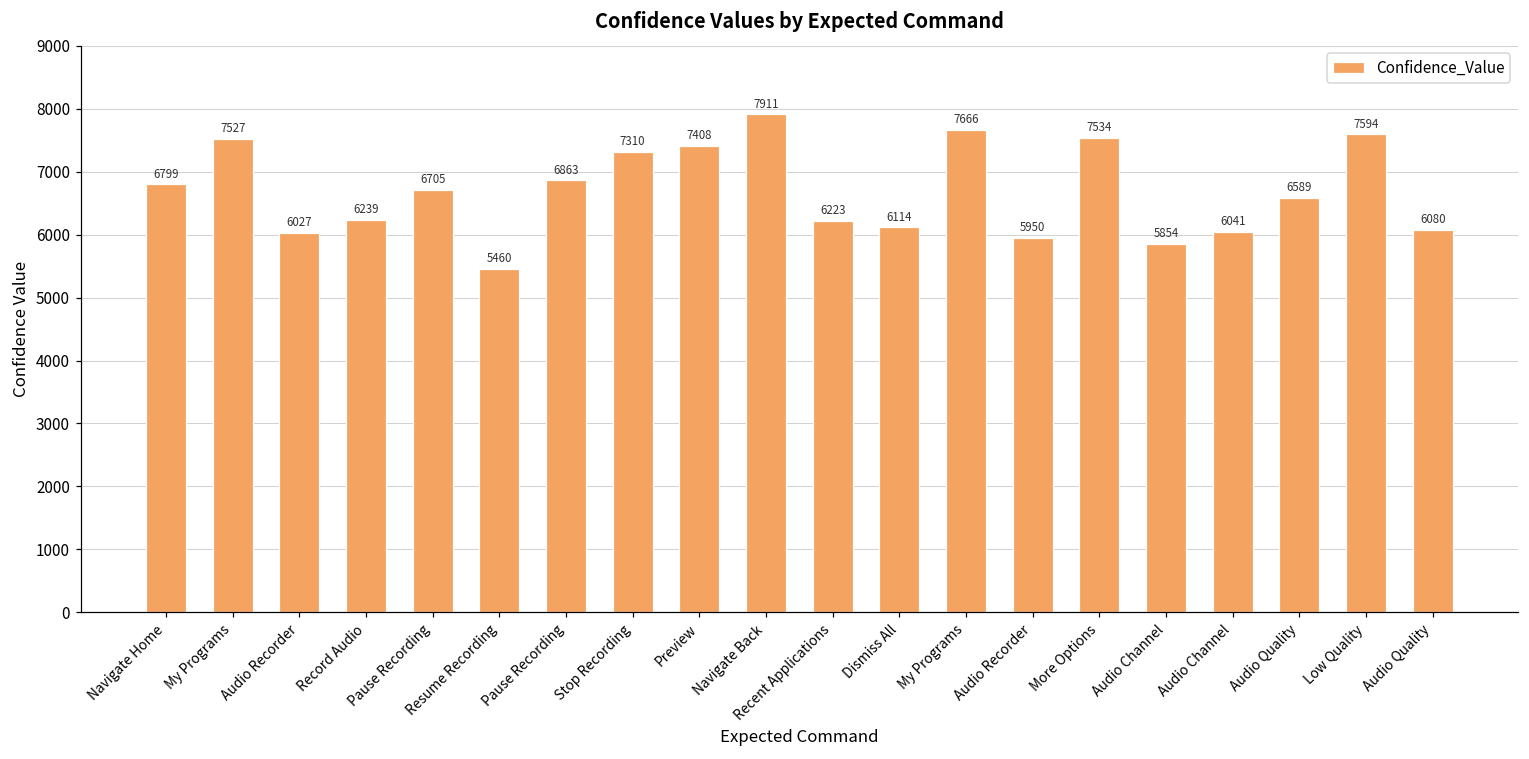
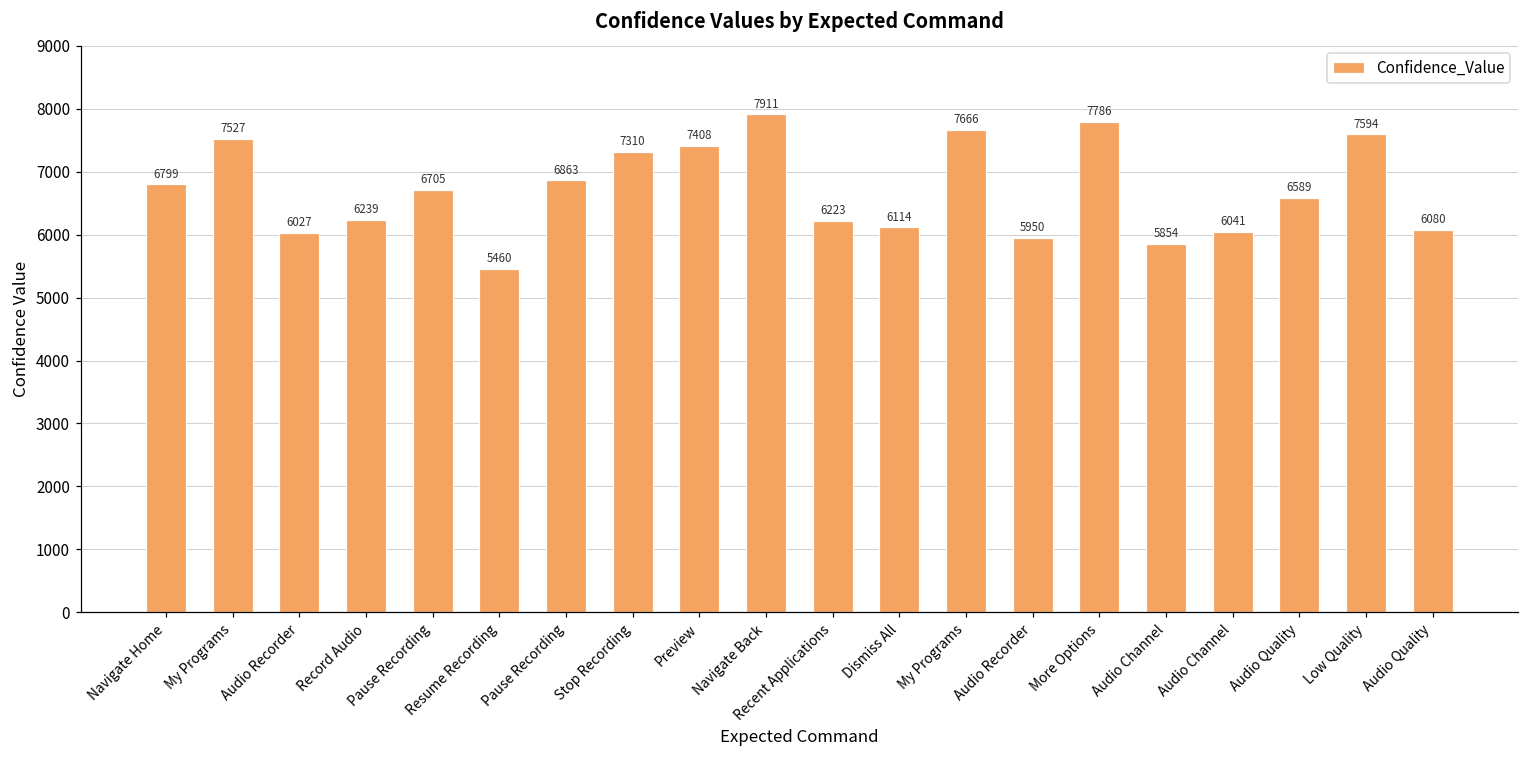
  {
    "Navigate Home": 6799,
    "Record Audio": 6239,
    "Resume Recording": 5460,
    "Stop Recording": 7310,
    "Preview": 7408,
    "Navigate Back": 7911,
    "Recent Applications": 6223,
    "Dismiss All": 6114,
-   "More Options": 7534,
+   "More Options": 7786,
    "Low Quality": 7594
  }
